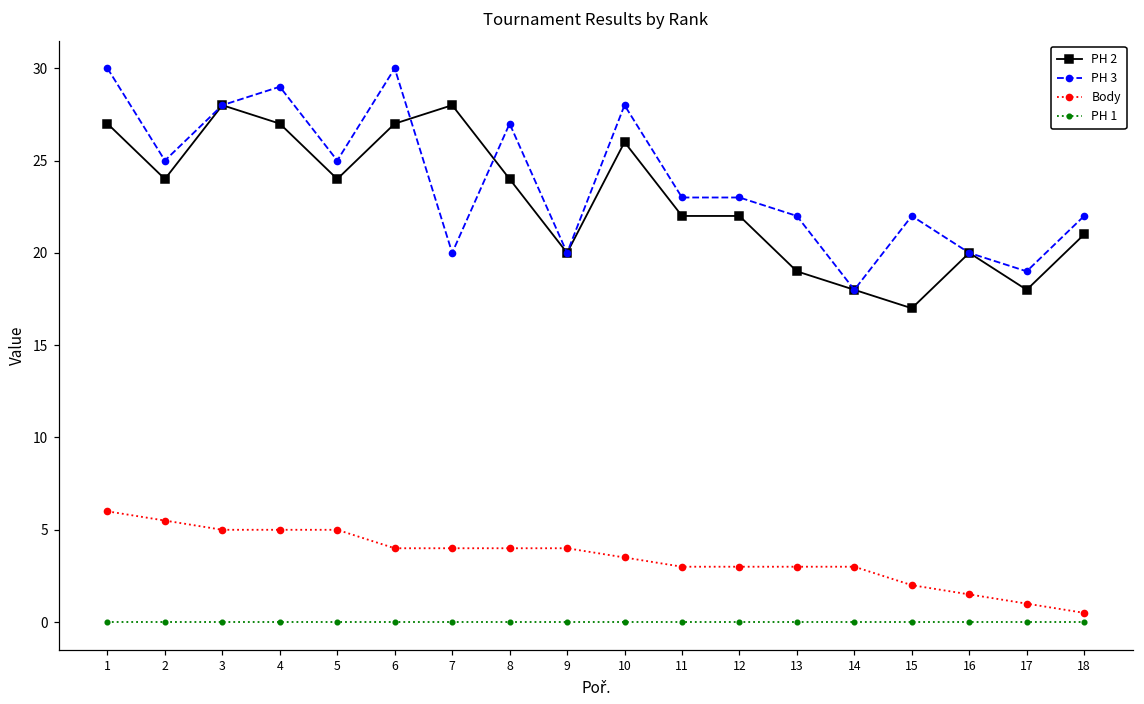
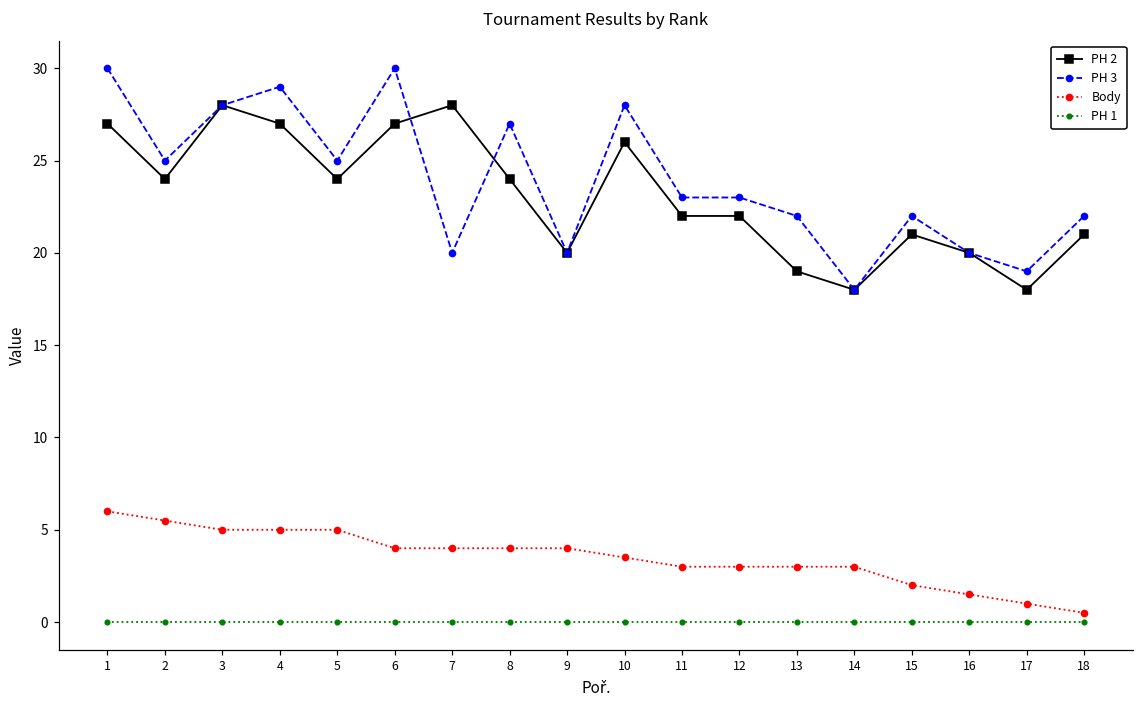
  {
    "PH 2": {
      "1": 27,
      "2": 24,
      "4": 27,
      "5": 24,
      "6": 27,
      "7": 28,
      "8": 24,
      "10": 26,
      "11": 22,
      "12": 22,
      "13": 19,
-     "15": 17,
+     "15": 21,
      "17": 18,
      "18": 21
    },
    "PH 3": {
      "1": 30,
      "2": 25,
      "4": 29,
      "5": 25,
      "6": 30,
      "7": 20,
      "8": 27,
      "10": 28,
      "11": 23,
      "12": 23,
      "13": 22,
      "15": 22,
      "17": 19,
      "18": 22
    },
    "Body": {
      "1": 6,
      "2": 5.5,
      "3": 5,
      "4": 5,
      "5": 5,
      "6": 4,
      "7": 4,
      "8": 4,
      "9": 4,
      "10": 3.5,
      "11": 3,
      "12": 3,
      "13": 3,
      "14": 3,
      "15": 2,
      "16": 1.5,
      "17": 1,
      "18": 0.5
    },
    "PH 1": {
      "1": 0,
      "2": 0,
      "3": 0,
      "4": 0,
      "5": 0,
      "6": 0,
      "7": 0,
      "8": 0,
      "9": 0,
      "10": 0,
      "11": 0,
      "12": 0,
      "13": 0,
      "14": 0,
      "15": 0,
      "16": 0,
      "17": 0,
      "18": 0
    }
  }
